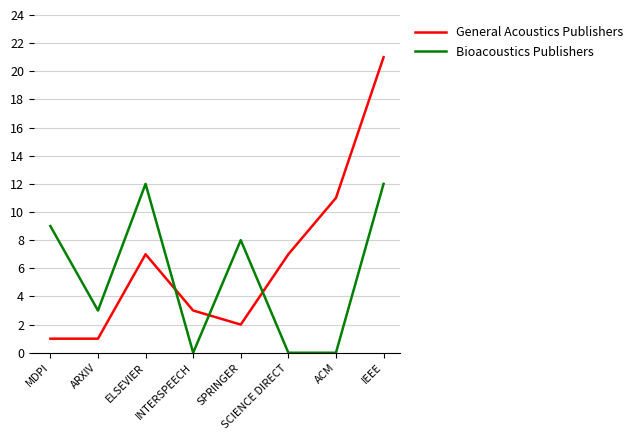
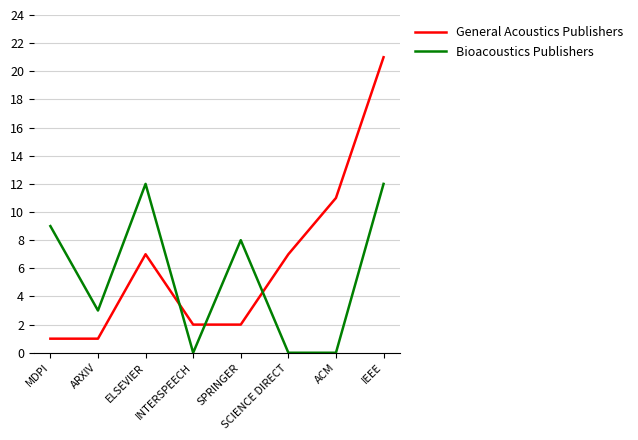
  {
    "General Acoustics Publishers": {
      "MDPI": 1,
      "ARXIV": 1,
      "ELSEVIER": 7,
-     "INTERSPEECH": 3,
+     "INTERSPEECH": 2,
      "SPRINGER": 2,
      "SCIENCE DIRECT": 7,
      "ACM": 11,
      "IEEE": 21
    },
    "Bioacoustics Publishers": {
      "MDPI": 9,
      "ARXIV": 3,
      "ELSEVIER": 12,
      "INTERSPEECH": 0,
      "SPRINGER": 8,
      "SCIENCE DIRECT": 0,
      "ACM": 0,
      "IEEE": 12
    }
  }
